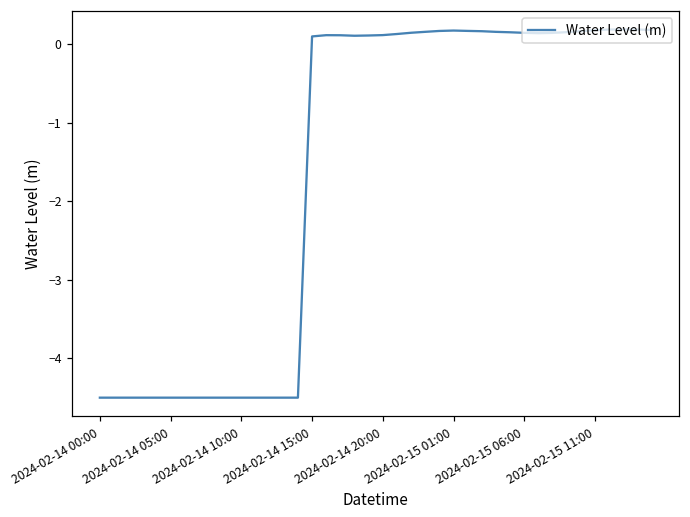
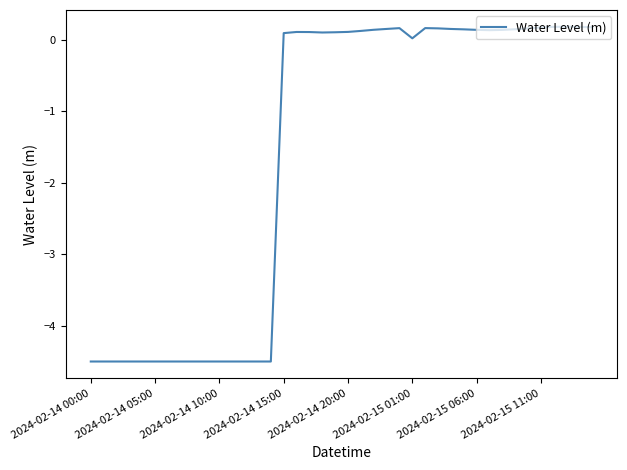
  {
    "2024-02-14 00:00": -4.5,
    "2024-02-14 05:00": -4.5,
    "2024-02-14 10:00": -4.5,
    "2024-02-14 15:00": 0.1,
    "2024-02-14 20:00": 0.1,
-   "2024-02-15 01:00": 0.2
+   "2024-02-15 01:00": 0.0
  }
